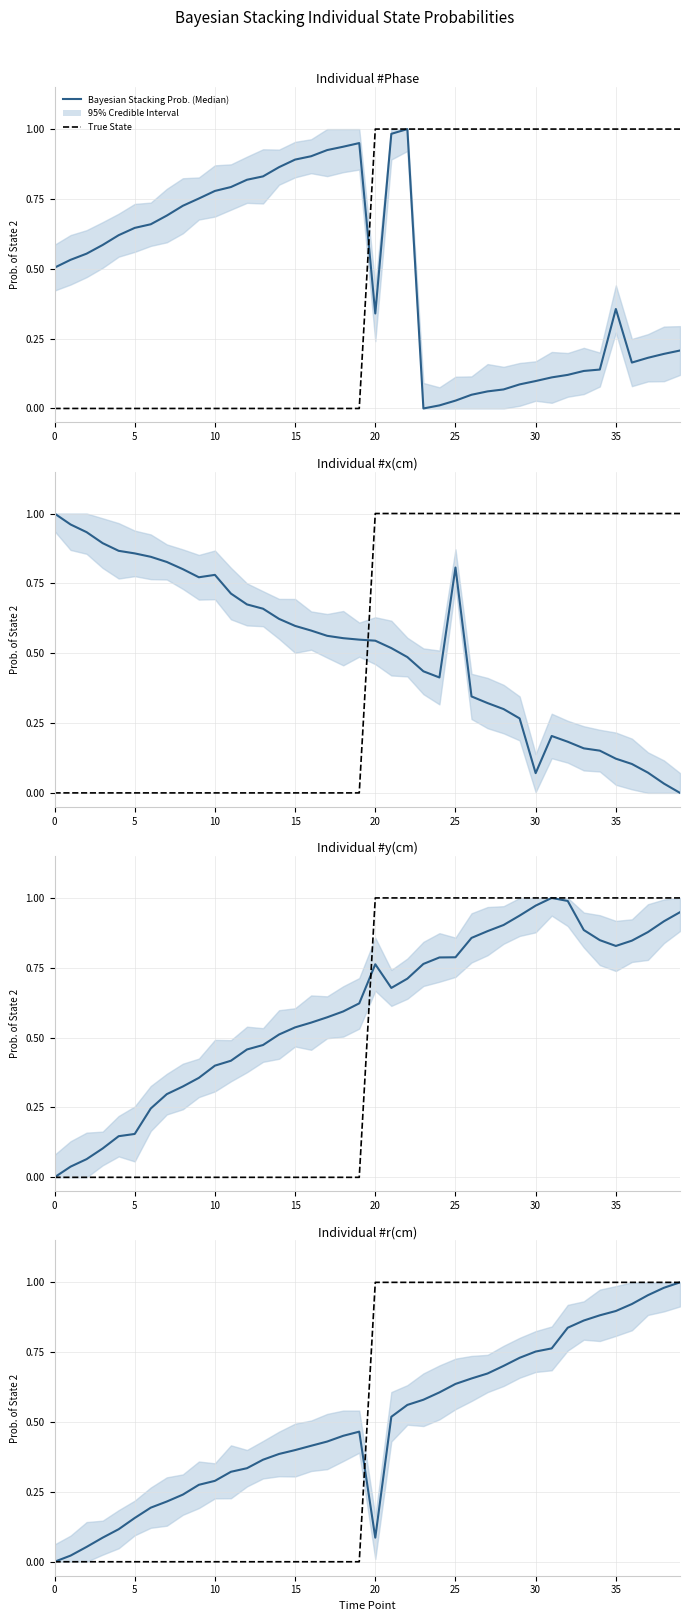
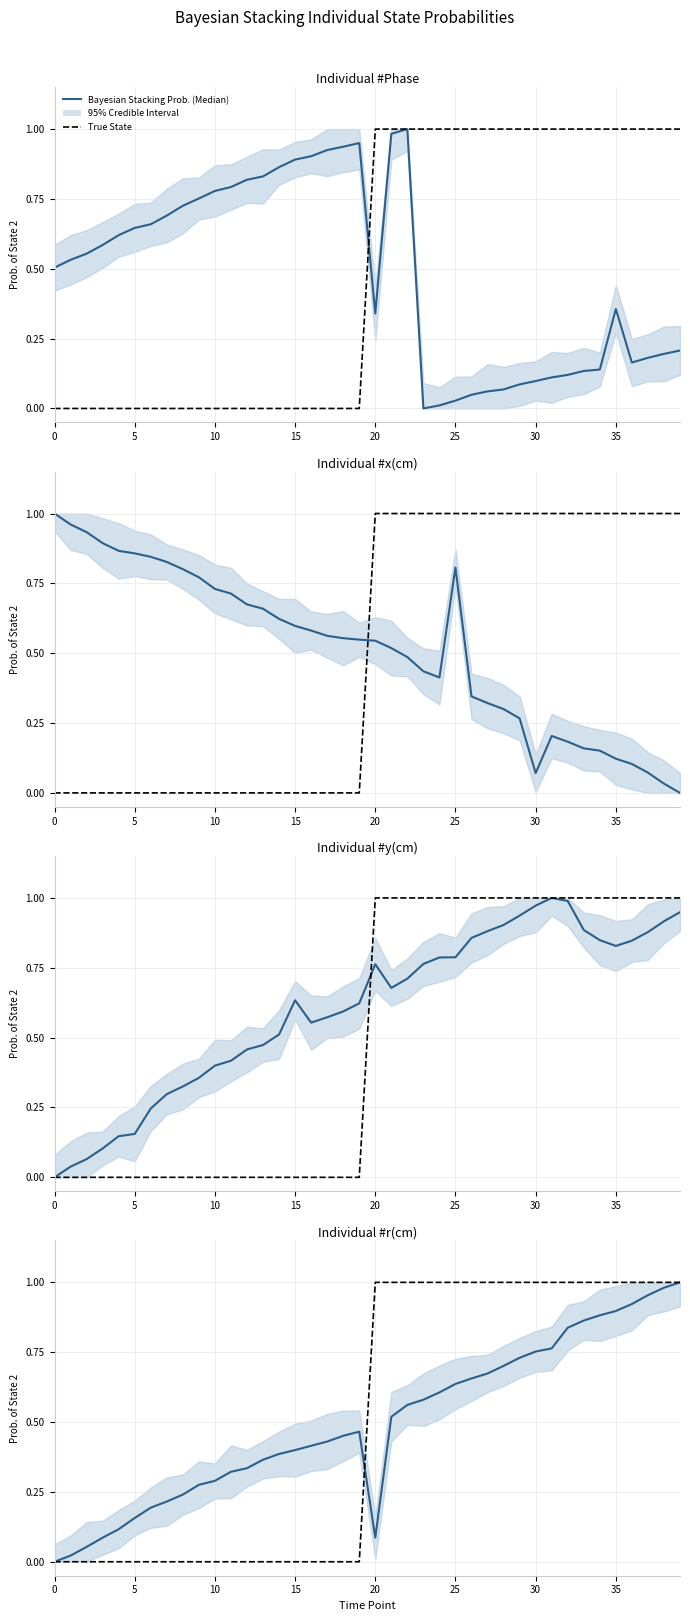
  {
    "Individual #Phase": {
      "Bayesian Stacking Prob. (Median)": {
        "0": 0.50,
        "5": 0.65,
        "10": 0.78,
        "15": 0.89,
        "20": 0.34,
        "25": 0.03,
        "30": 0.10,
        "35": 0.36
      },
      "95% Credible Interval": {
        "25": 0.11
      },
      "True State": {
        "0": 0.00,
        "5": 0.00,
        "10": 0.00,
        "15": 0.00,
        "20": 1.00,
        "25": 1.00,
        "30": 1.00,
        "35": 1.00
      }
    },
    "Individual #x(cm)": {
      "Bayesian Stacking Prob. (Median)": {
        "5": 0.86,
-       "10": 0.78,
+       "10": 0.73,
        "15": 0.60,
        "20": 0.54,
        "25": 0.81,
        "30": 0.07,
        "35": 0.12
      },
      "True State": {
        "0": 0.00,
        "5": 0.00,
        "10": 0.00,
        "15": 0.00,
        "20": 1.00,
        "25": 1.00,
        "30": 1.00,
        "35": 1.00
      }
    },
    "Individual #y(cm)": {
      "95% Credible Interval": {
        "0": 0.08
      },
      "Bayesian Stacking Prob. (Median)": {
        "5": 0.16,
        "10": 0.40,
-       "15": 0.54,
+       "15": 0.63,
        "20": 0.76,
        "25": 0.79,
        "30": 0.97,
        "35": 0.83
      },
      "True State": {
        "5": 0.00,
        "10": 0.00,
        "15": 0.00,
        "20": 1.00,
        "25": 1.00,
        "35": 1.00
      }
    },
    "Individual #r(cm)": {
      "95% Credible Interval": {
        "0": 0.06
      },
      "Bayesian Stacking Prob. (Median)": {
        "5": 0.16,
        "10": 0.29,
        "15": 0.40,
        "20": 0.09,
        "25": 0.64,
        "30": 0.75,
        "35": 0.90
      },
      "True State": {
        "5": 0.00,
        "10": 0.00,
        "15": 0.00,
        "20": 1.00,
        "25": 1.00,
        "30": 1.00,
        "35": 1.00
      }
    }
  }
